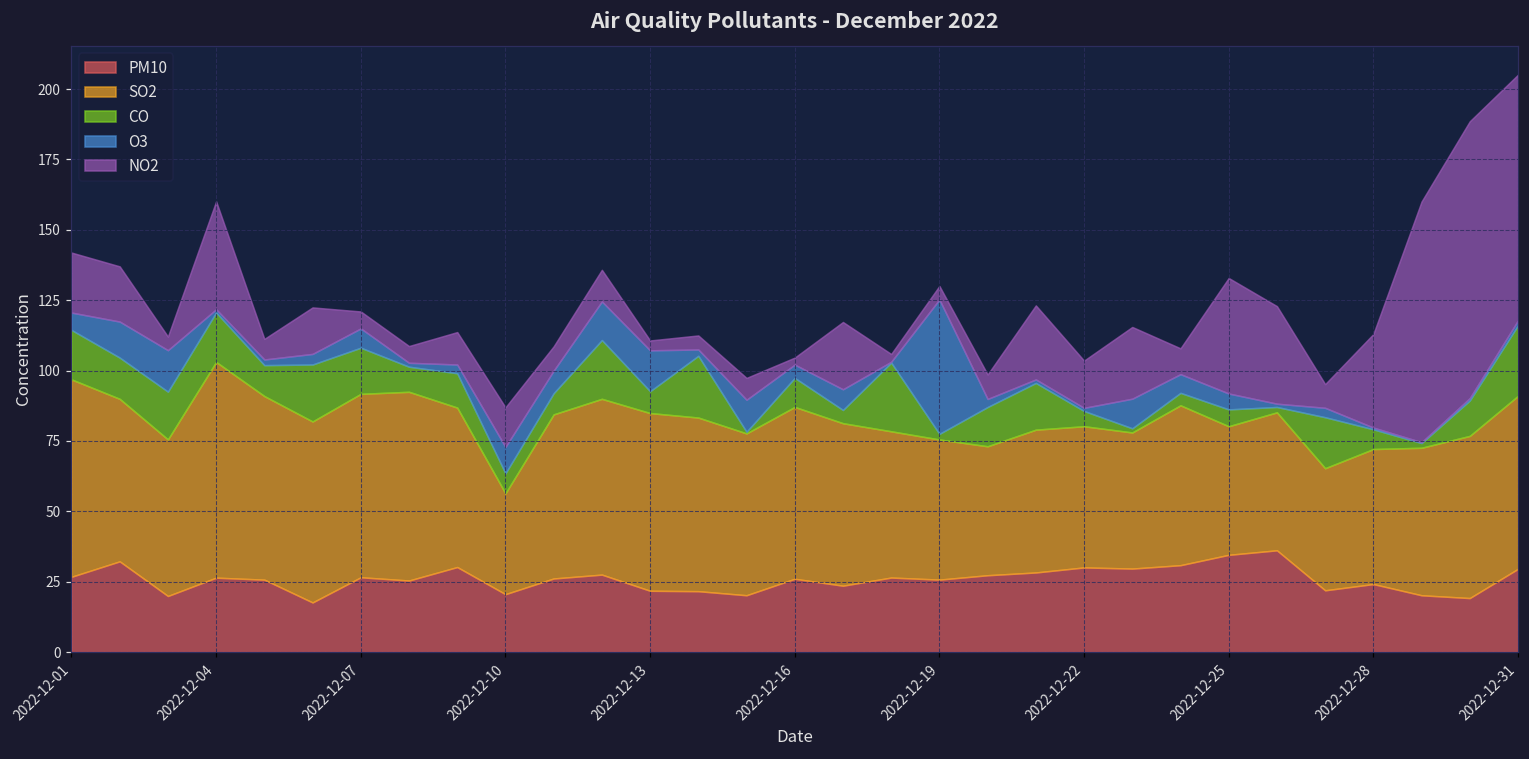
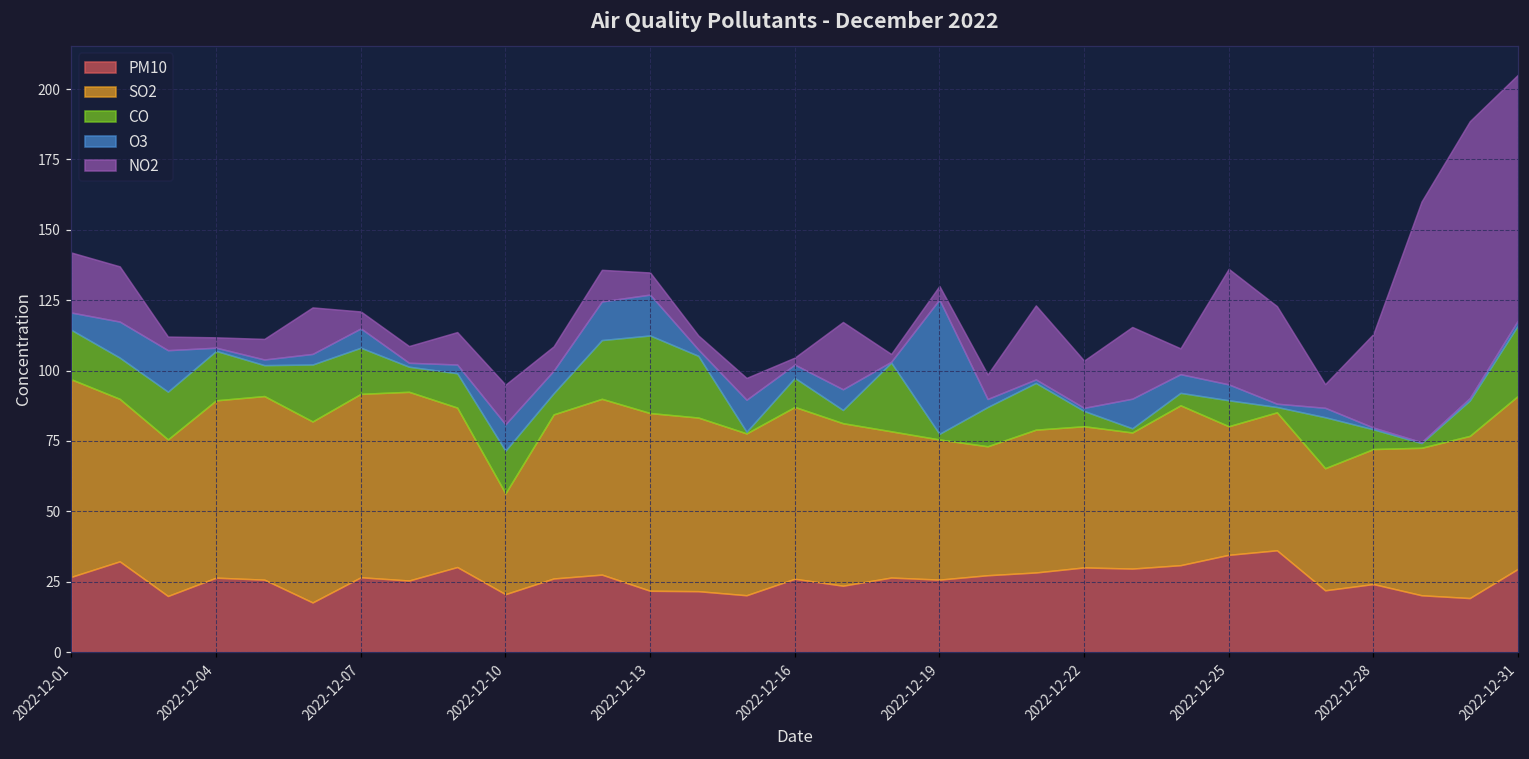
  {
    "PM10": {
      "2022-12-01": 27,
      "2022-12-04": 26,
      "2022-12-07": 27,
      "2022-12-10": 21,
      "2022-12-13": 22,
      "2022-12-16": 26,
      "2022-12-19": 26,
      "2022-12-22": 30,
      "2022-12-25": 35,
      "2022-12-28": 24,
      "2022-12-31": 30
    },
    "SO2": {
      "2022-12-01": 70,
-     "2022-12-04": 77,
+     "2022-12-04": 63,
      "2022-12-07": 65,
      "2022-12-10": 36,
      "2022-12-13": 63,
      "2022-12-16": 61,
      "2022-12-19": 50,
      "2022-12-22": 50,
      "2022-12-25": 46,
      "2022-12-28": 48,
      "2022-12-31": 61
    },
    "CO": {
      "2022-12-01": 18,
      "2022-12-04": 18,
      "2022-12-07": 16,
-     "2022-12-10": 7,
-     "2022-12-13": 8,
+     "2022-12-10": 15,
+     "2022-12-13": 28,
      "2022-12-16": 10,
      "2022-12-19": 2,
      "2022-12-22": 5,
-     "2022-12-25": 6,
+     "2022-12-25": 9,
      "2022-12-31": 25
    },
    "O3": {
      "2022-12-01": 6,
      "2022-12-04": 1,
      "2022-12-07": 7,
      "2022-12-10": 9,
      "2022-12-13": 15,
      "2022-12-16": 5,
      "2022-12-19": 48,
      "2022-12-22": 1,
      "2022-12-25": 6,
      "2022-12-31": 2
    },
    "NO2": {
      "2022-12-01": 21,
-     "2022-12-04": 38,
+     "2022-12-04": 4,
      "2022-12-07": 6,
      "2022-12-10": 14,
-     "2022-12-13": 3,
+     "2022-12-13": 8,
      "2022-12-16": 2,
      "2022-12-19": 5,
      "2022-12-22": 17,
      "2022-12-25": 41,
      "2022-12-28": 33,
      "2022-12-31": 87
    }
  }
